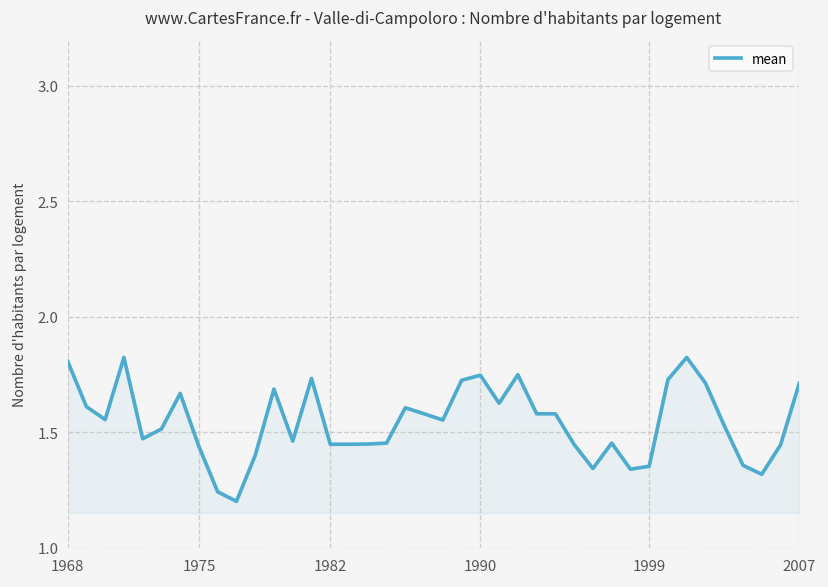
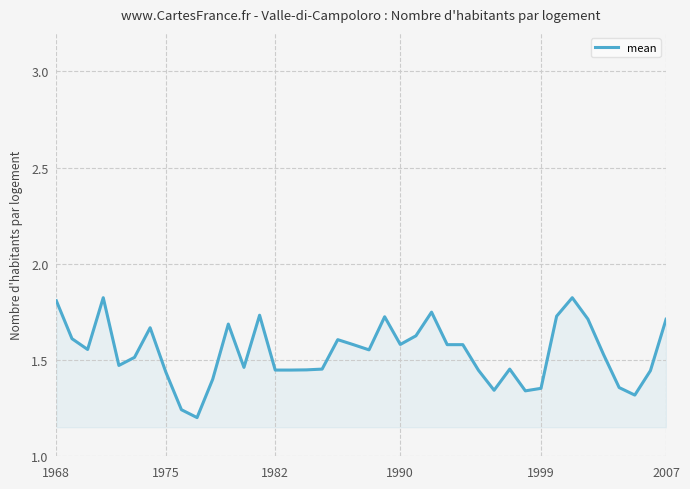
  {
    "1968": 1.81,
    "1975": 1.44,
    "1982": 1.45,
-   "1990": 1.75,
+   "1990": 1.58,
    "1999": 1.35,
    "2007": 1.71
  }
